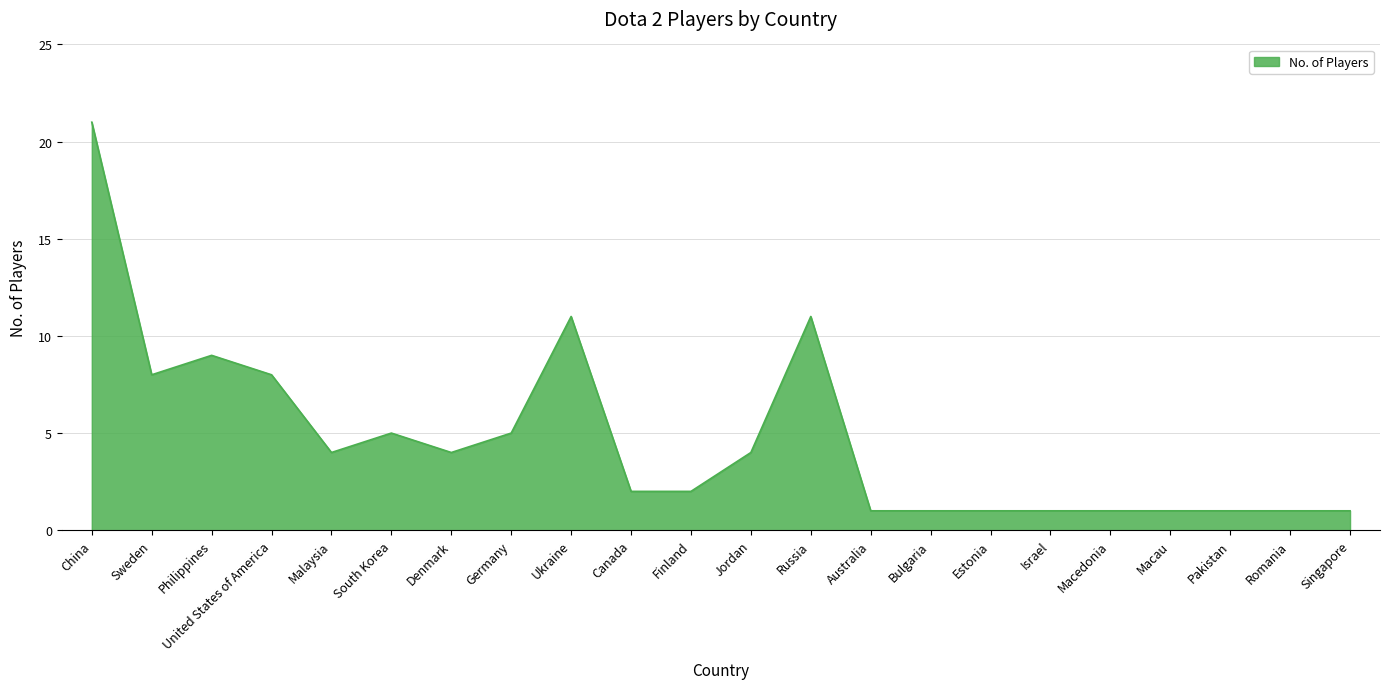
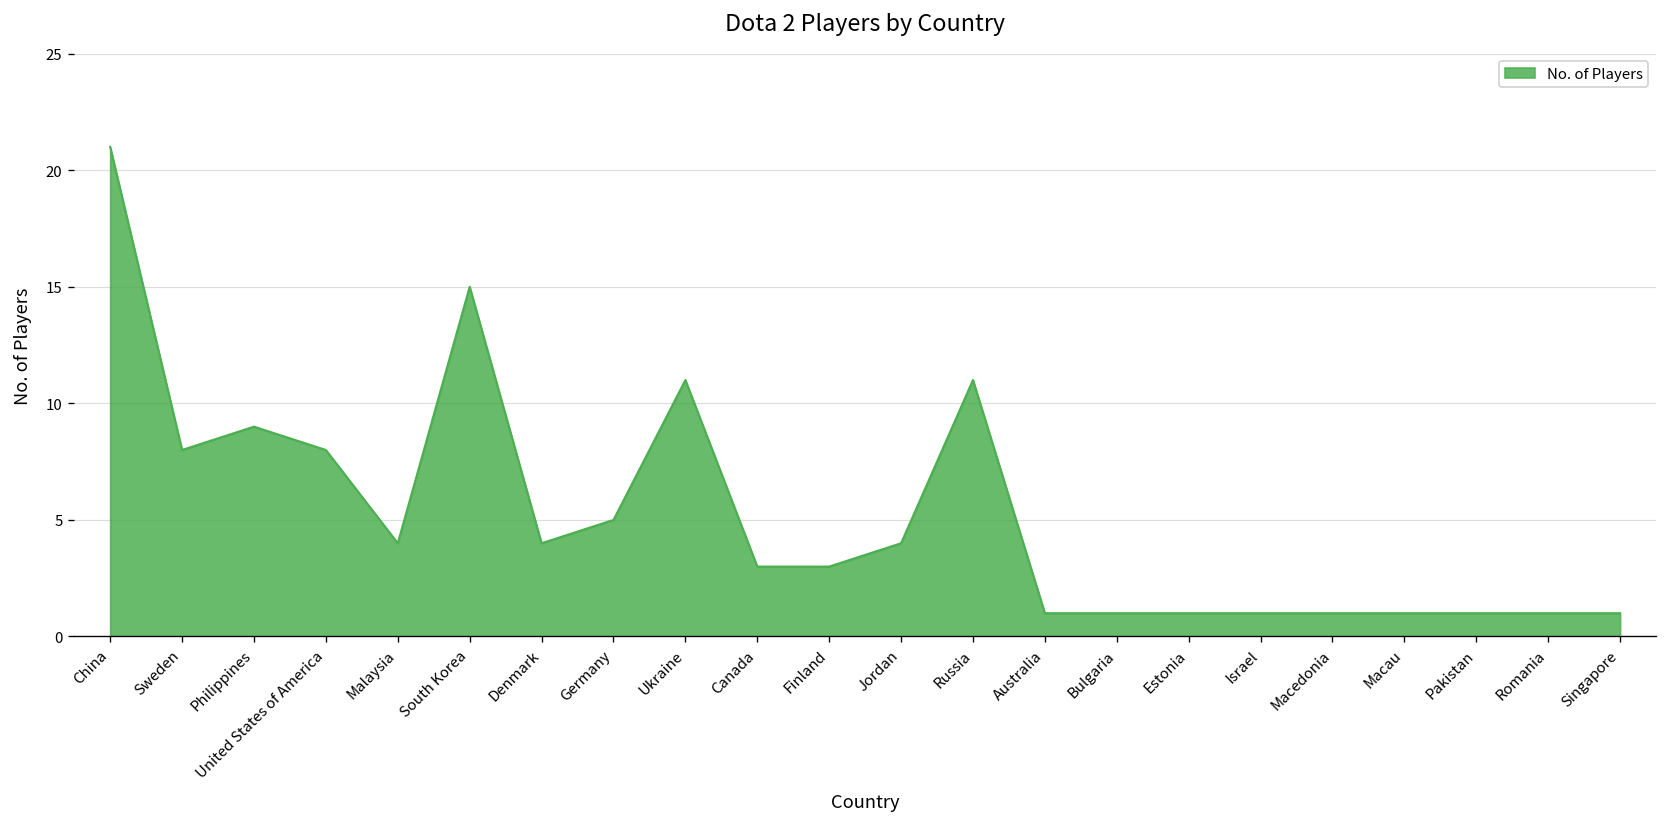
  {
    "China": 21,
    "Sweden": 8,
    "Philippines": 9,
    "United States of America": 8,
    "Malaysia": 4,
-   "South Korea": 5,
+   "South Korea": 15,
    "Denmark": 4,
    "Germany": 5,
    "Ukraine": 11,
-   "Canada": 2,
-   "Finland": 2,
+   "Canada": 3,
+   "Finland": 3,
    "Jordan": 4,
    "Russia": 11,
    "Australia": 1,
    "Bulgaria": 1,
    "Estonia": 1,
    "Israel": 1,
    "Macedonia": 1,
    "Macau": 1,
    "Pakistan": 1,
    "Romania": 1,
    "Singapore": 1
  }
